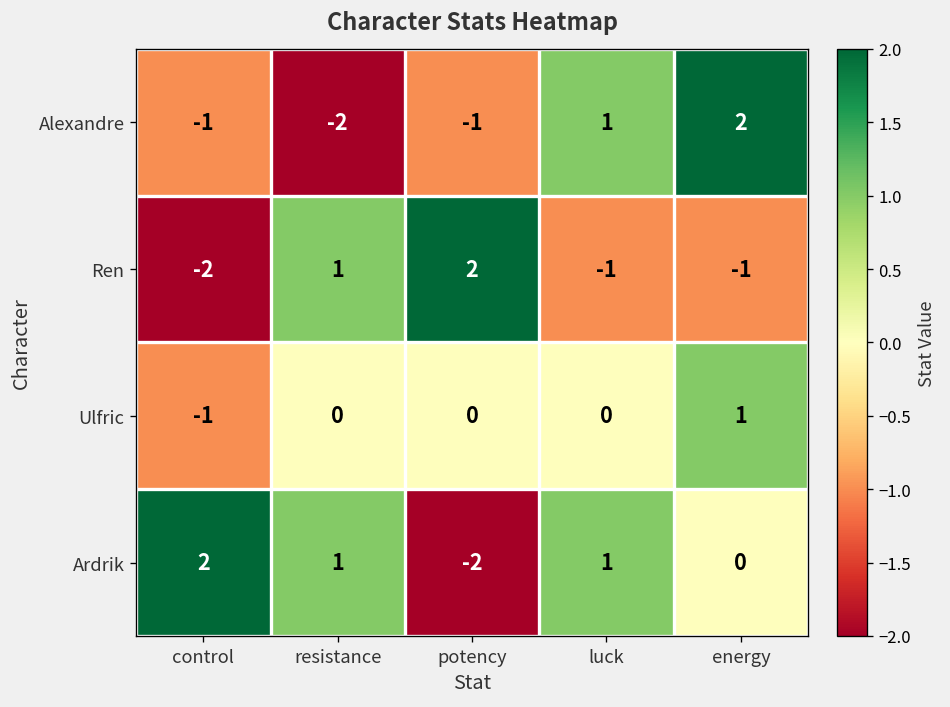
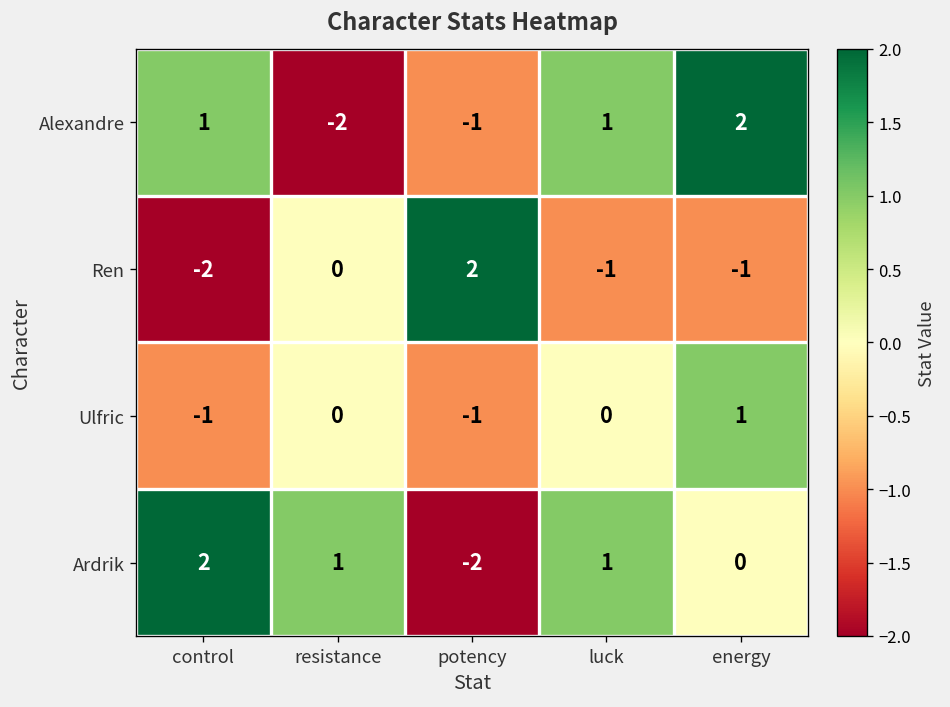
  {
    "Alexandre": {
-     "control": -1,
+     "control": 1,
      "resistance": -2,
      "potency": -1,
      "luck": 1,
      "energy": 2
    },
    "Ren": {
      "control": -2,
-     "resistance": 1,
+     "resistance": 0,
      "potency": 2,
      "luck": -1,
      "energy": -1
    },
    "Ulfric": {
      "control": -1,
      "resistance": 0,
-     "potency": 0,
+     "potency": -1,
      "luck": 0,
      "energy": 1
    },
    "Ardrik": {
      "control": 2,
      "resistance": 1,
      "potency": -2,
      "luck": 1,
      "energy": 0
    }
  }
